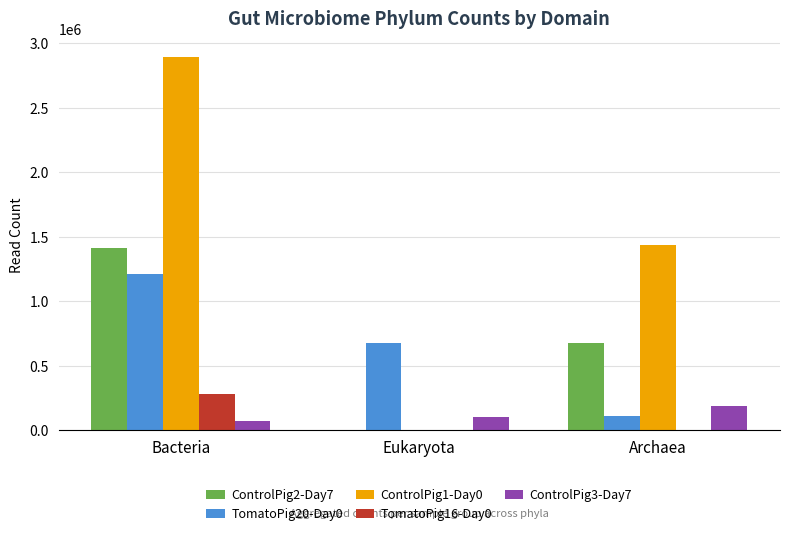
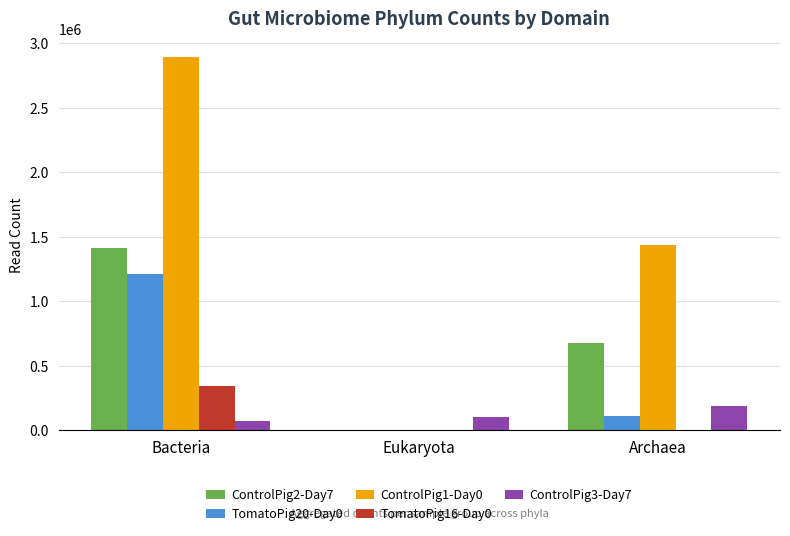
  {
    "ControlPig2-Day7": {
      "Bacteria": 1410000,
      "Archaea": 680000
    },
    "TomatoPig20-Day0": {
      "Bacteria": 1220000,
-     "Eukaryota": 680000,
+     "Eukaryota": 0,
      "Archaea": 110000
    },
    "ControlPig1-Day0": {
      "Bacteria": 2890000,
      "Archaea": 1440000
    },
    "TomatoPig16-Day0": {
-     "Bacteria": 280000
+     "Bacteria": 350000
    },
    "ControlPig3-Day7": {
      "Bacteria": 70000,
      "Eukaryota": 100000,
      "Archaea": 190000
    }
  }
